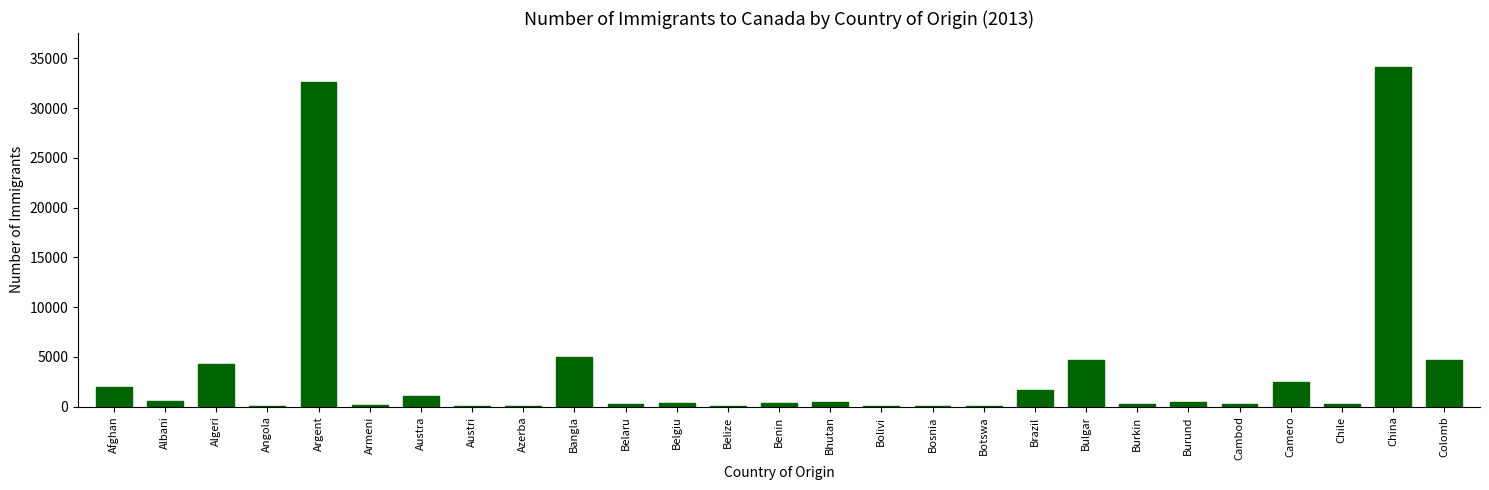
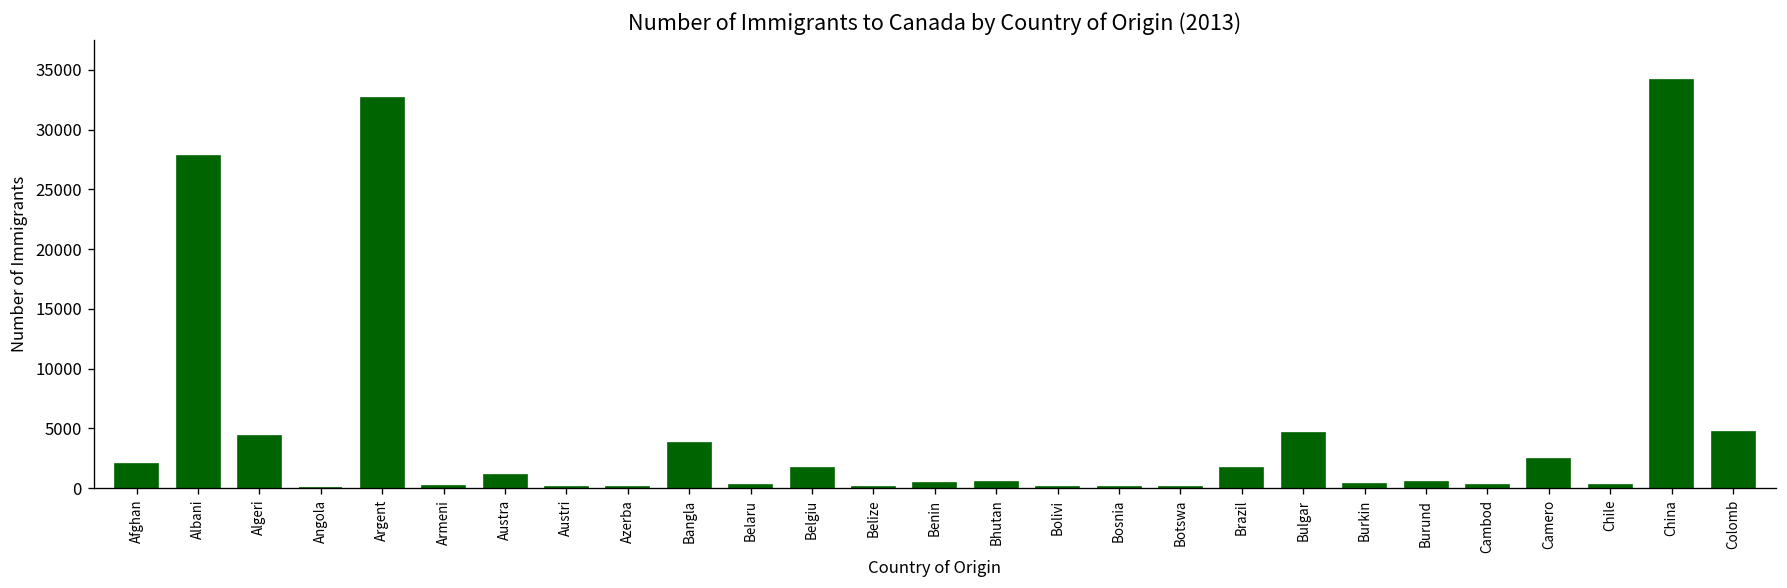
  {
    "Afghan": 2000,
-   "Albani": 1000,
+   "Albani": 28000,
    "Algeri": 4000,
    "Argent": 33000,
    "Austra": 1000,
-   "Bangla": 5000,
-   "Belgiu": 0,
+   "Bangla": 4000,
+   "Belgiu": 2000,
    "Benin": 0,
    "Bhutan": 0,
    "Brazil": 2000,
    "Bulgar": 5000,
    "Burkin": 0,
    "Burund": 0,
    "Cambod": 0,
    "Camero": 2000,
    "Chile": 0,
    "China": 34000,
    "Colomb": 5000
  }
